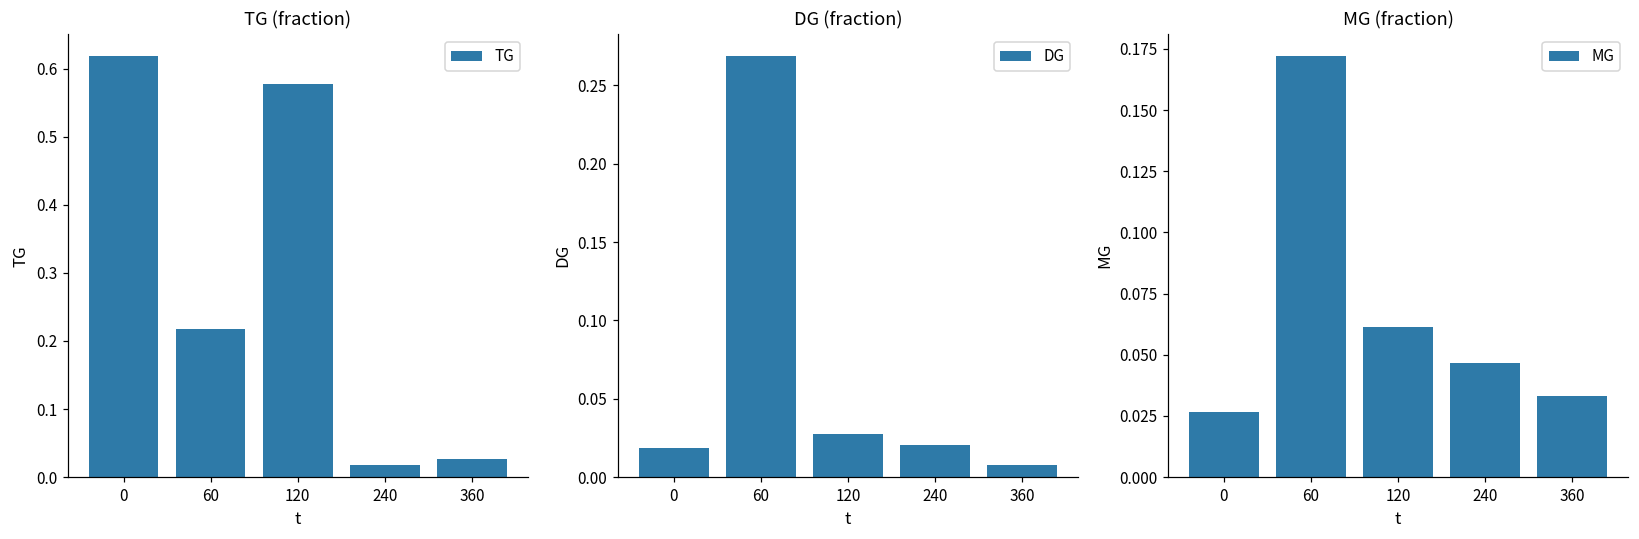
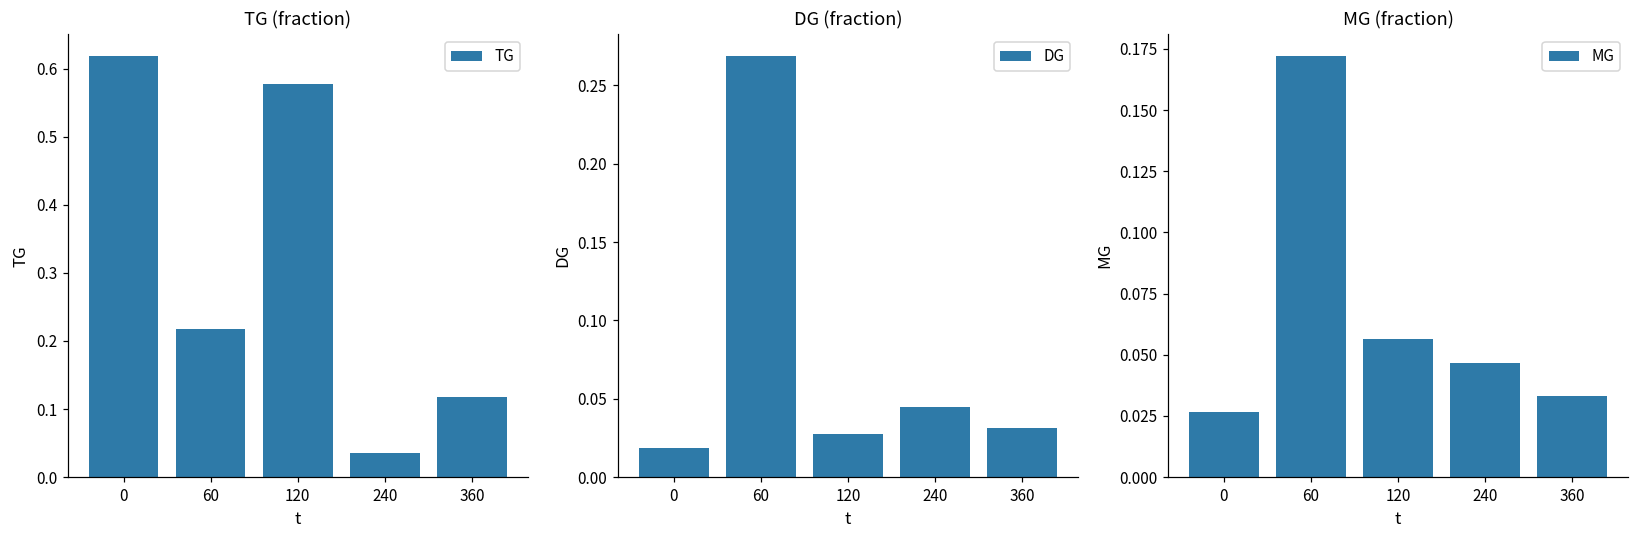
  {
    "TG (fraction)": {
      "0": 0.62,
      "60": 0.22,
      "120": 0.58,
-     "240": 0.02,
-     "360": 0.03
+     "240": 0.04,
+     "360": 0.12
    },
    "DG (fraction)": {
      "0": 0.018,
      "60": 0.269,
      "120": 0.027,
-     "240": 0.020,
-     "360": 0.007
+     "240": 0.045,
+     "360": 0.031
    },
    "MG (fraction)": {
      "0": 0.027,
      "60": 0.172,
-     "120": 0.061,
+     "120": 0.056,
      "240": 0.047,
      "360": 0.033
    }
  }
